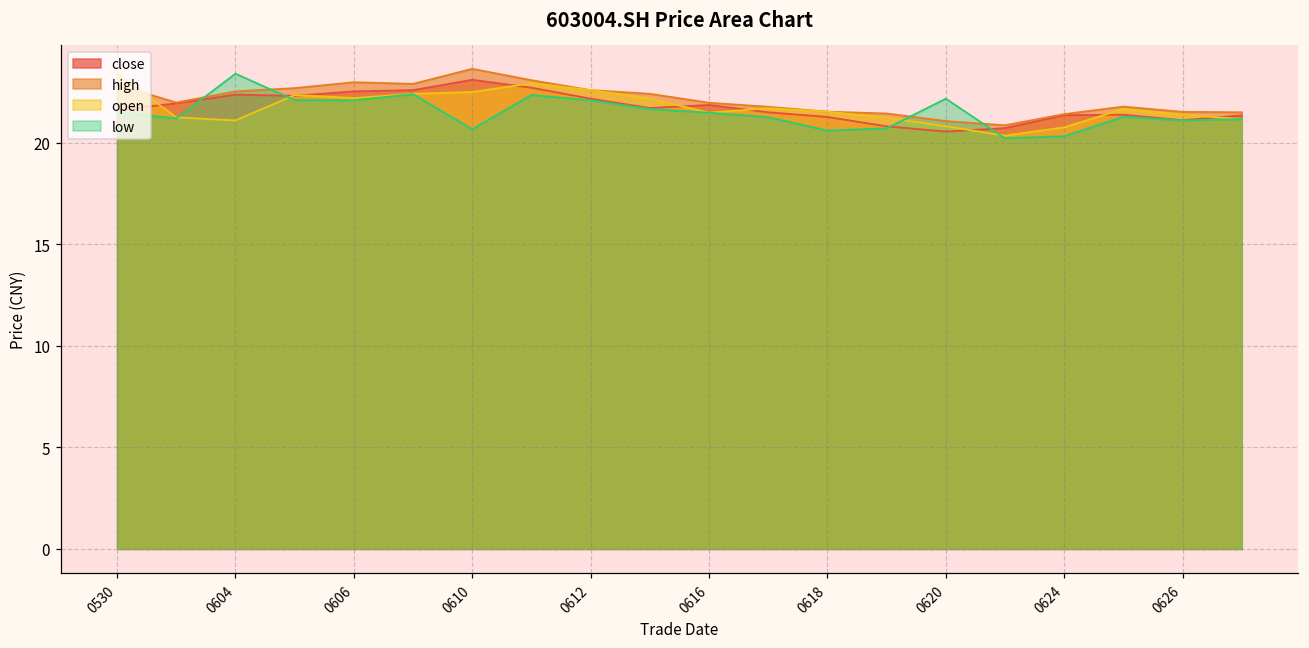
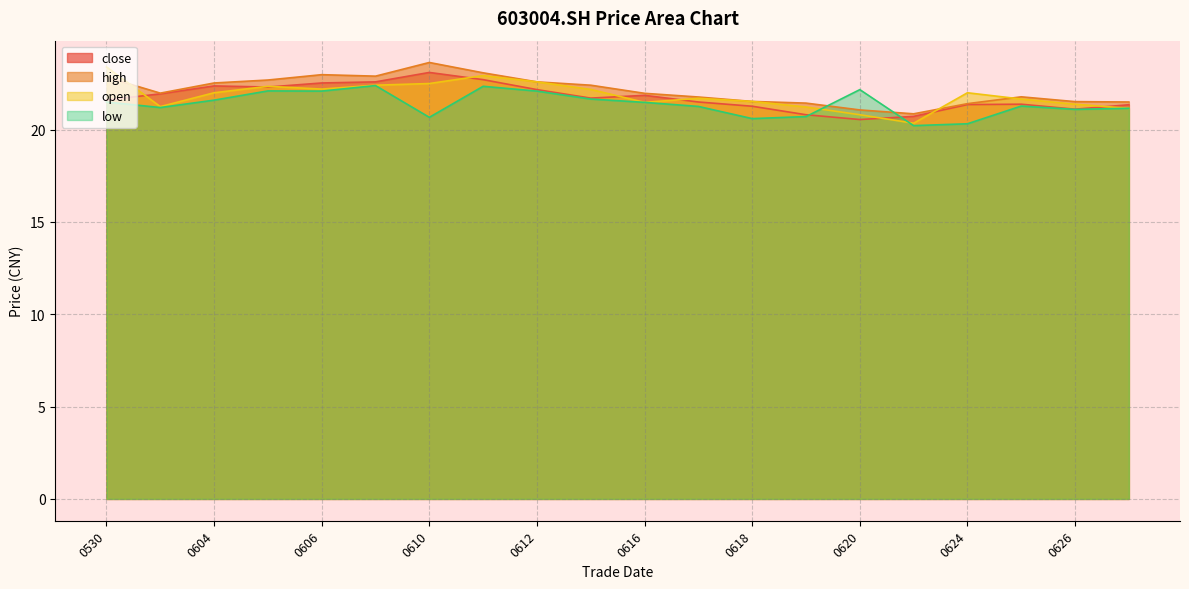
  {
    "open": {
-     "0604": 21.1,
+     "0604": 22.0,
      "0610": 22.5,
      "0620": 20.8,
-     "0624": 20.8,
+     "0624": 22.0,
      "0626": 21.4
    },
    "low": {
-     "0604": 23.4,
+     "0604": 21.6,
      "0610": 20.7,
      "0618": 20.6,
      "0620": 22.2,
      "0624": 20.3
    }
  }
